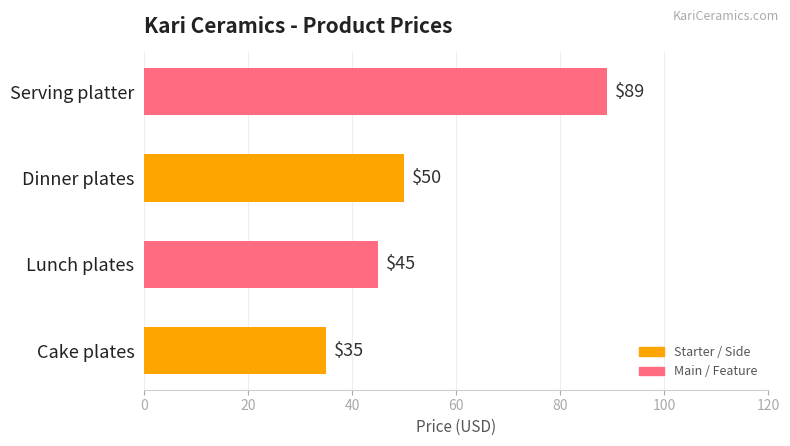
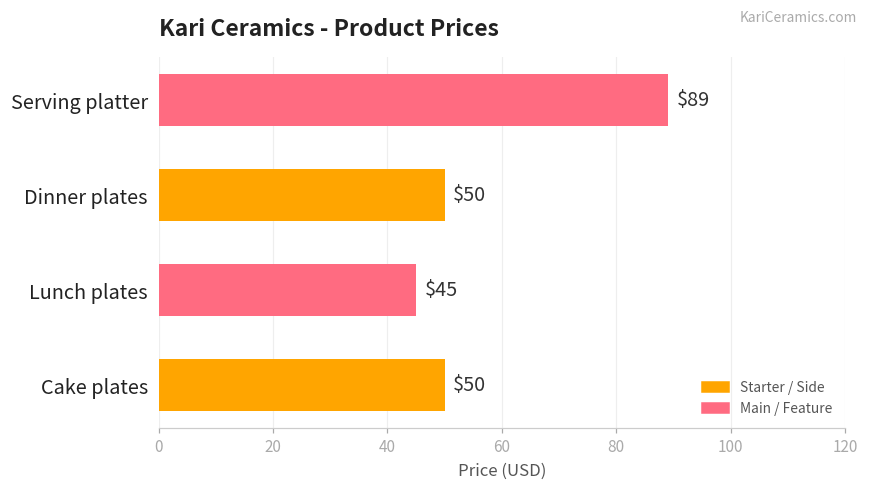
  {
    "Serving platter": "$89",
    "Dinner plates": "$50",
    "Lunch plates": "$45",
-   "Cake plates": "$35"
+   "Cake plates": "$50"
  }
